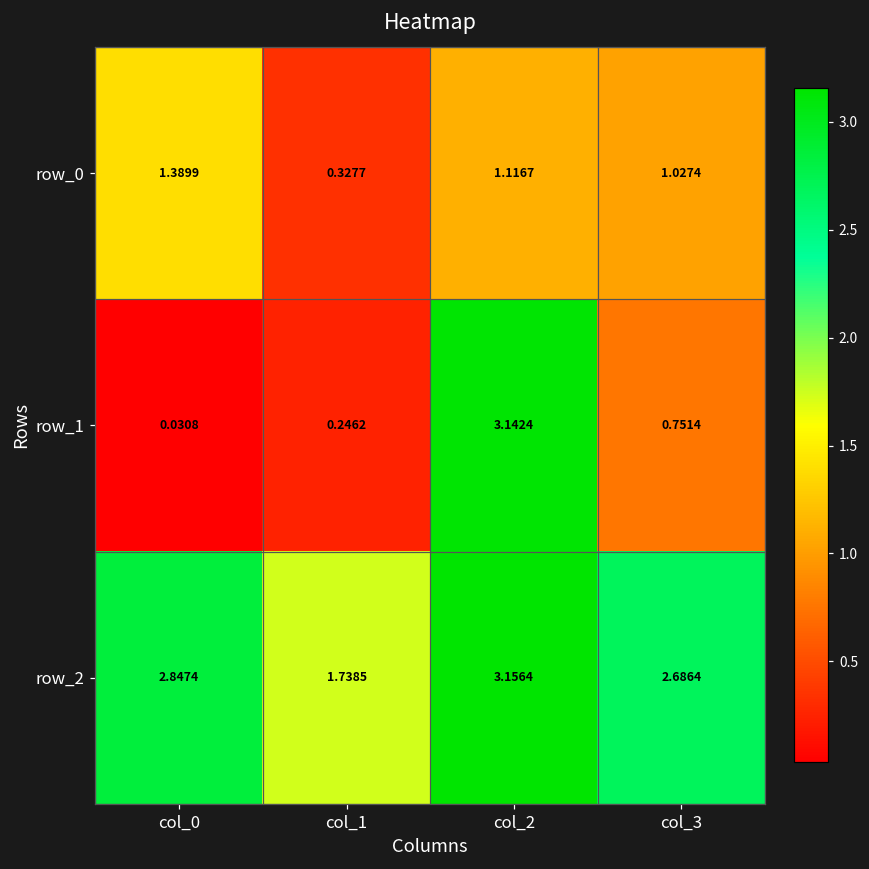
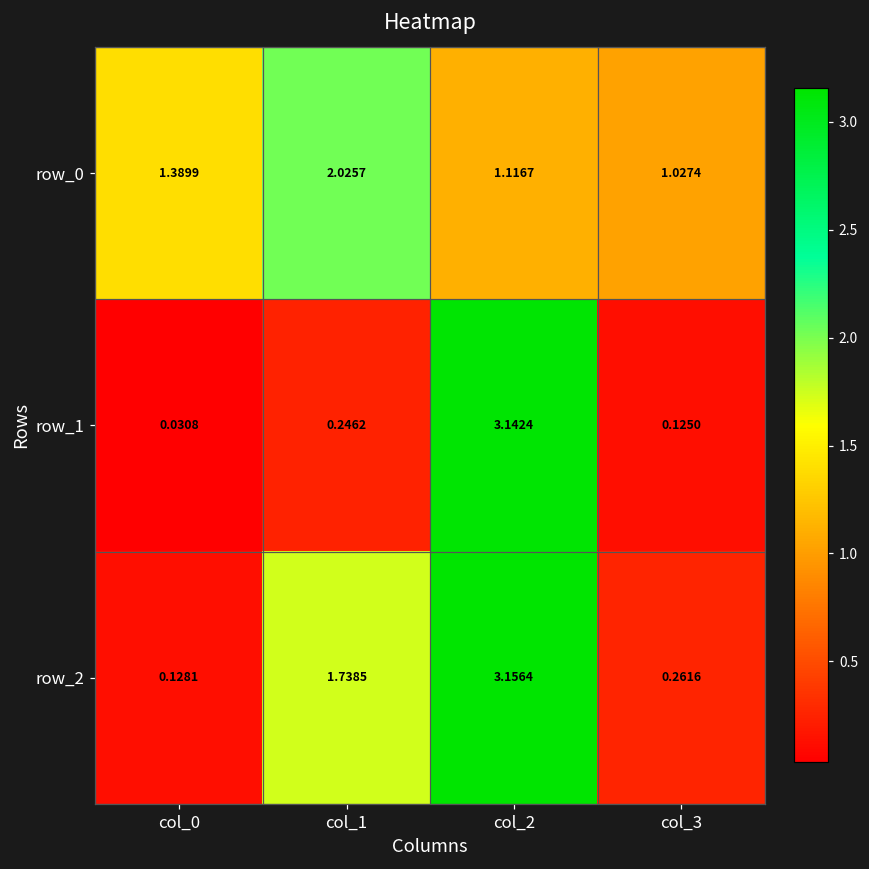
  {
    "row_0": {
      "col_0": 1.3899,
-     "col_1": 0.3277,
+     "col_1": 2.0257,
      "col_2": 1.1167,
      "col_3": 1.0274
    },
    "row_1": {
      "col_0": 0.0308,
      "col_1": 0.2462,
      "col_2": 3.1424,
-     "col_3": 0.7514
+     "col_3": 0.1250
    },
    "row_2": {
-     "col_0": 2.8474,
+     "col_0": 0.1281,
      "col_1": 1.7385,
      "col_2": 3.1564,
-     "col_3": 2.6864
+     "col_3": 0.2616
    }
  }
